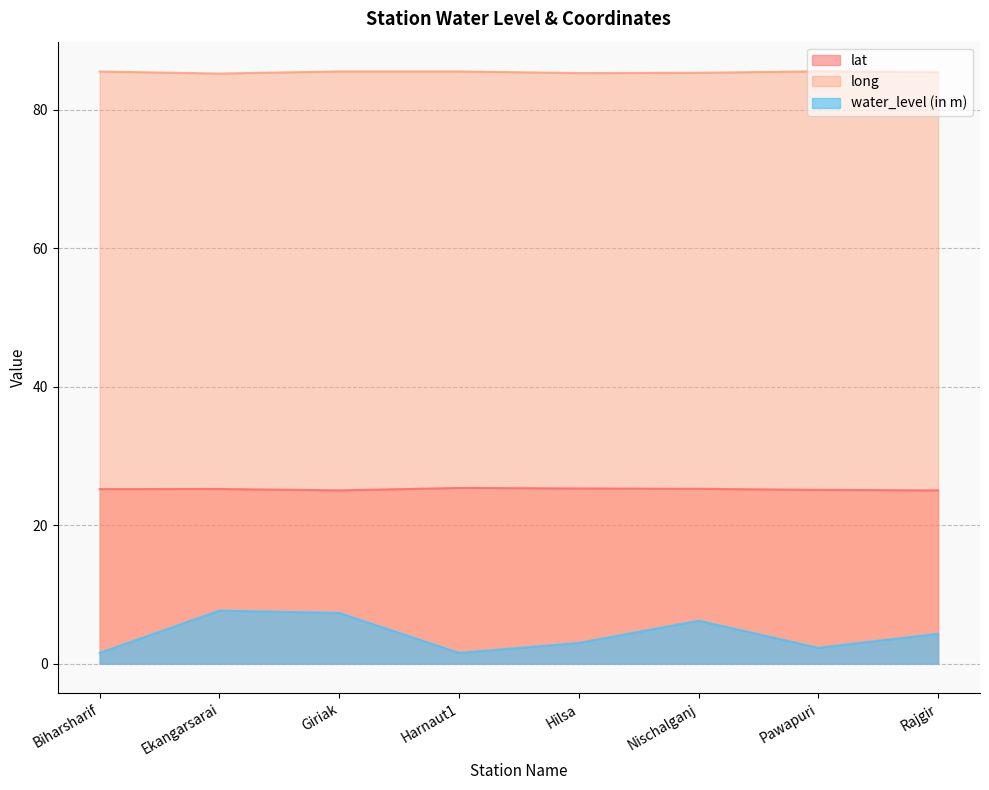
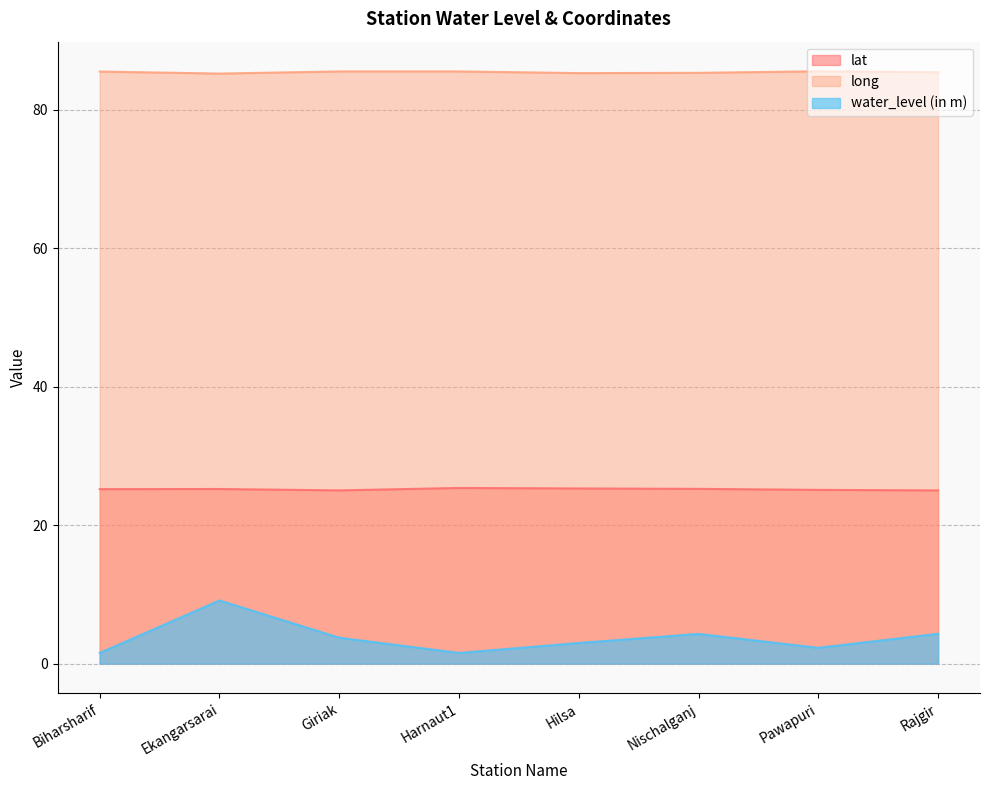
  {
    "water_level (in m)": {
      "Biharsharif": 2,
-     "Ekangarsarai": 8,
-     "Giriak": 7,
+     "Ekangarsarai": 9,
+     "Giriak": 4,
      "Harnaut1": 2,
      "Hilsa": 3,
-     "Nischalganj": 6,
+     "Nischalganj": 4,
      "Pawapuri": 2,
      "Rajgir": 4
    }
  }
